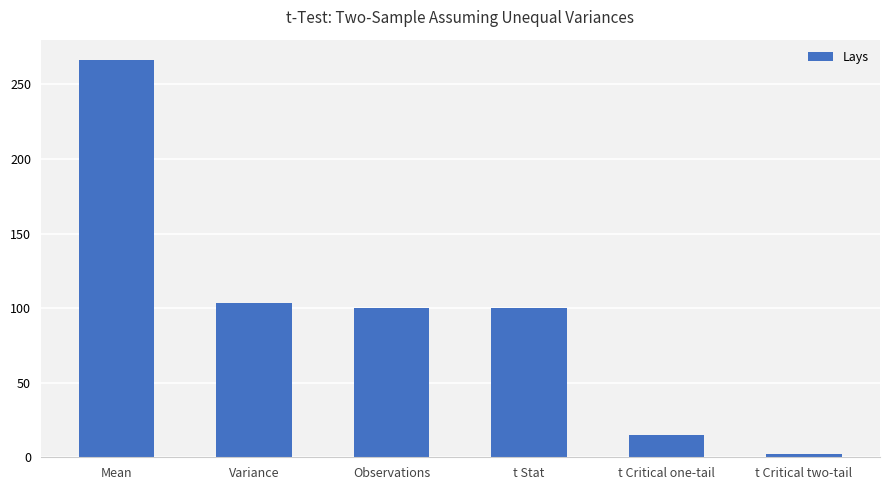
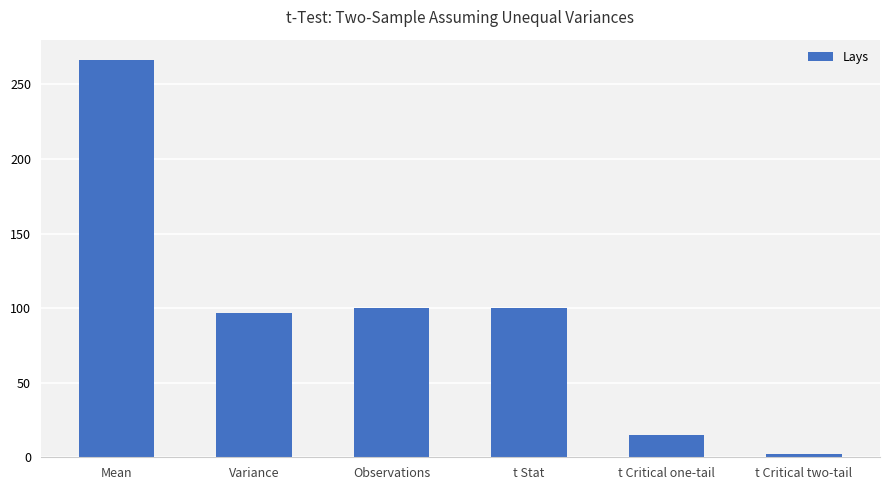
  {
    "Mean": 267,
-   "Variance": 104,
+   "Variance": 96,
    "Observations": 100,
    "t Stat": 100,
    "t Critical one-tail": 15,
    "t Critical two-tail": 2
  }
